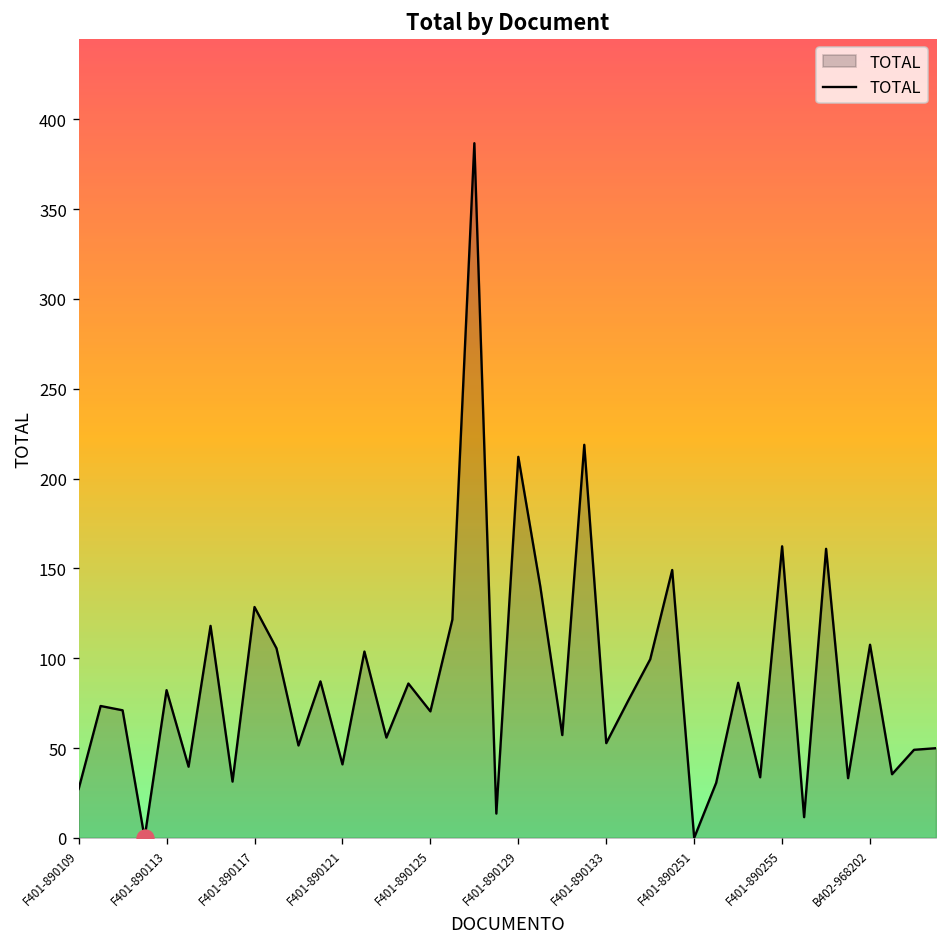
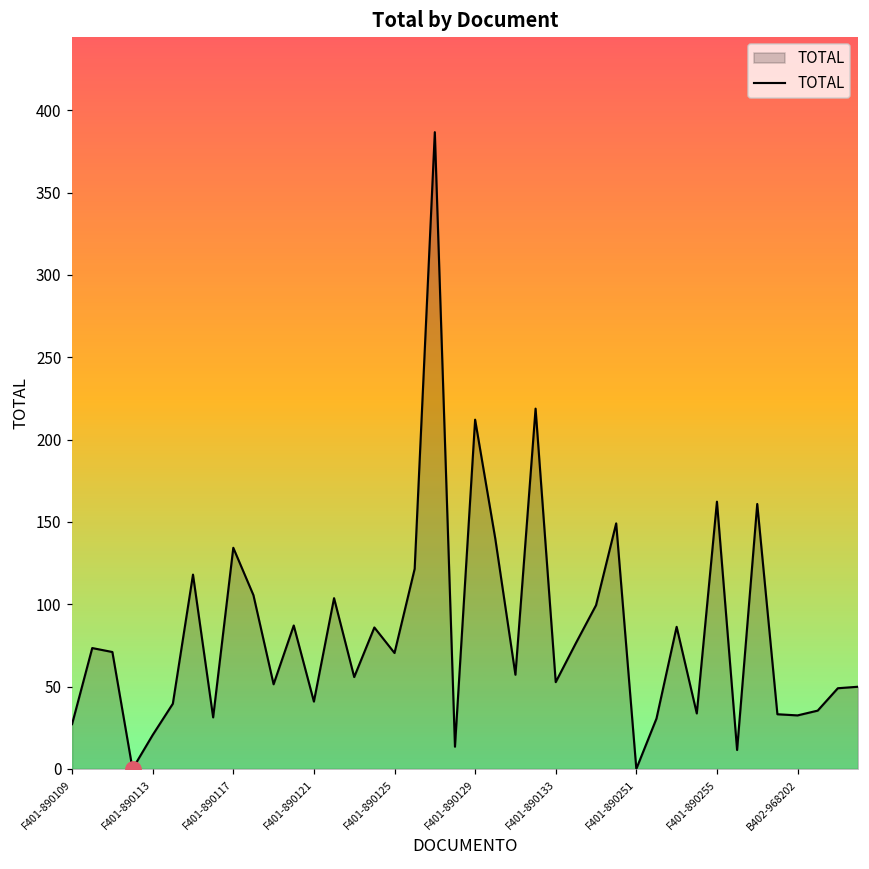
  {
    "TOTAL": {
      "F401-890109": 27,
-     "F401-890113": 82,
-     "F401-890117": 129,
+     "F401-890113": 21,
+     "F401-890117": 134,
      "F401-890121": 41,
      "F401-890125": 70,
      "F401-890129": 212,
      "F401-890133": 53,
      "F401-890251": 0,
      "F401-890255": 162,
-     "B402-968202": 108
+     "B402-968202": 33
    }
  }
